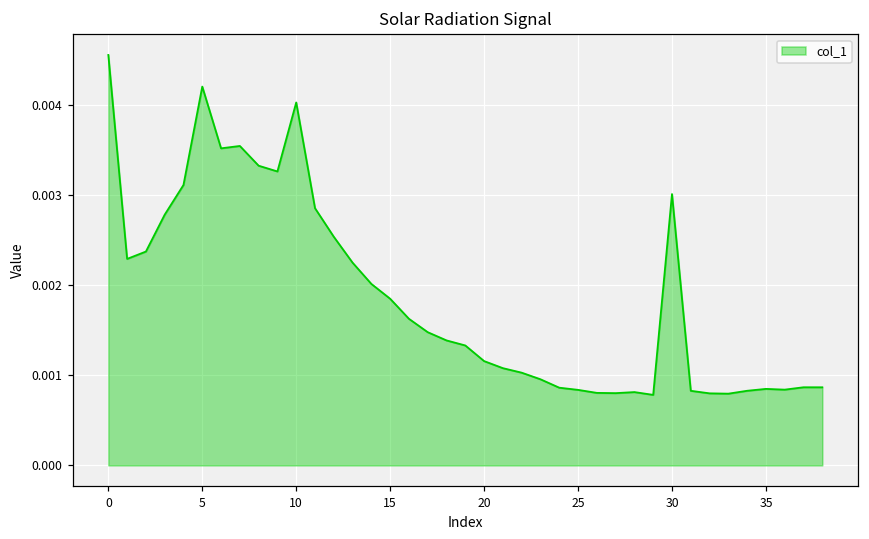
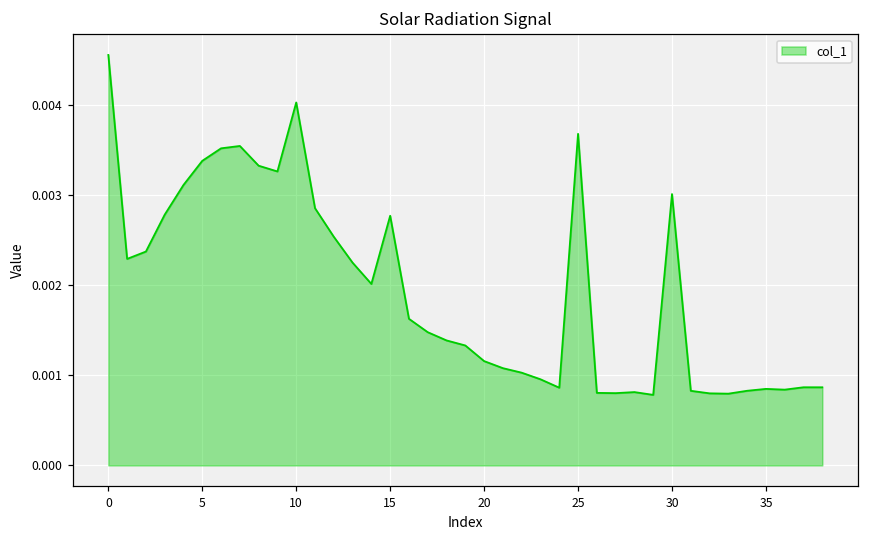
  {
    "0": 0.0046,
-   "5": 0.0042,
+   "5": 0.0034,
    "10": 0.0040,
-   "15": 0.0019,
+   "15": 0.0028,
    "20": 0.0012,
-   "25": 0.0008,
+   "25": 0.0037,
    "30": 0.0030,
    "35": 0.0008
  }
